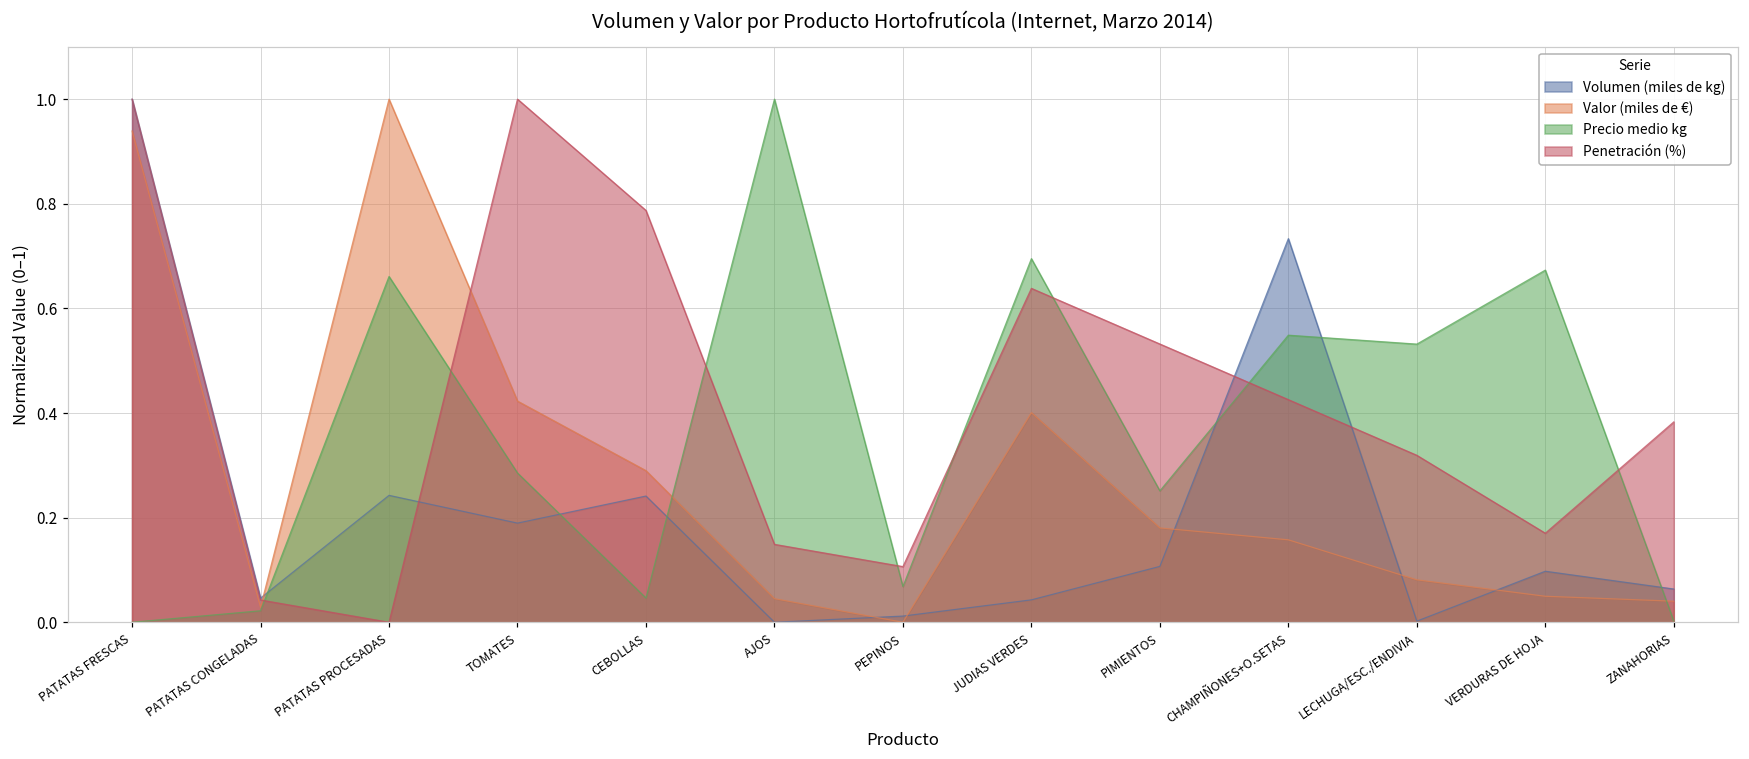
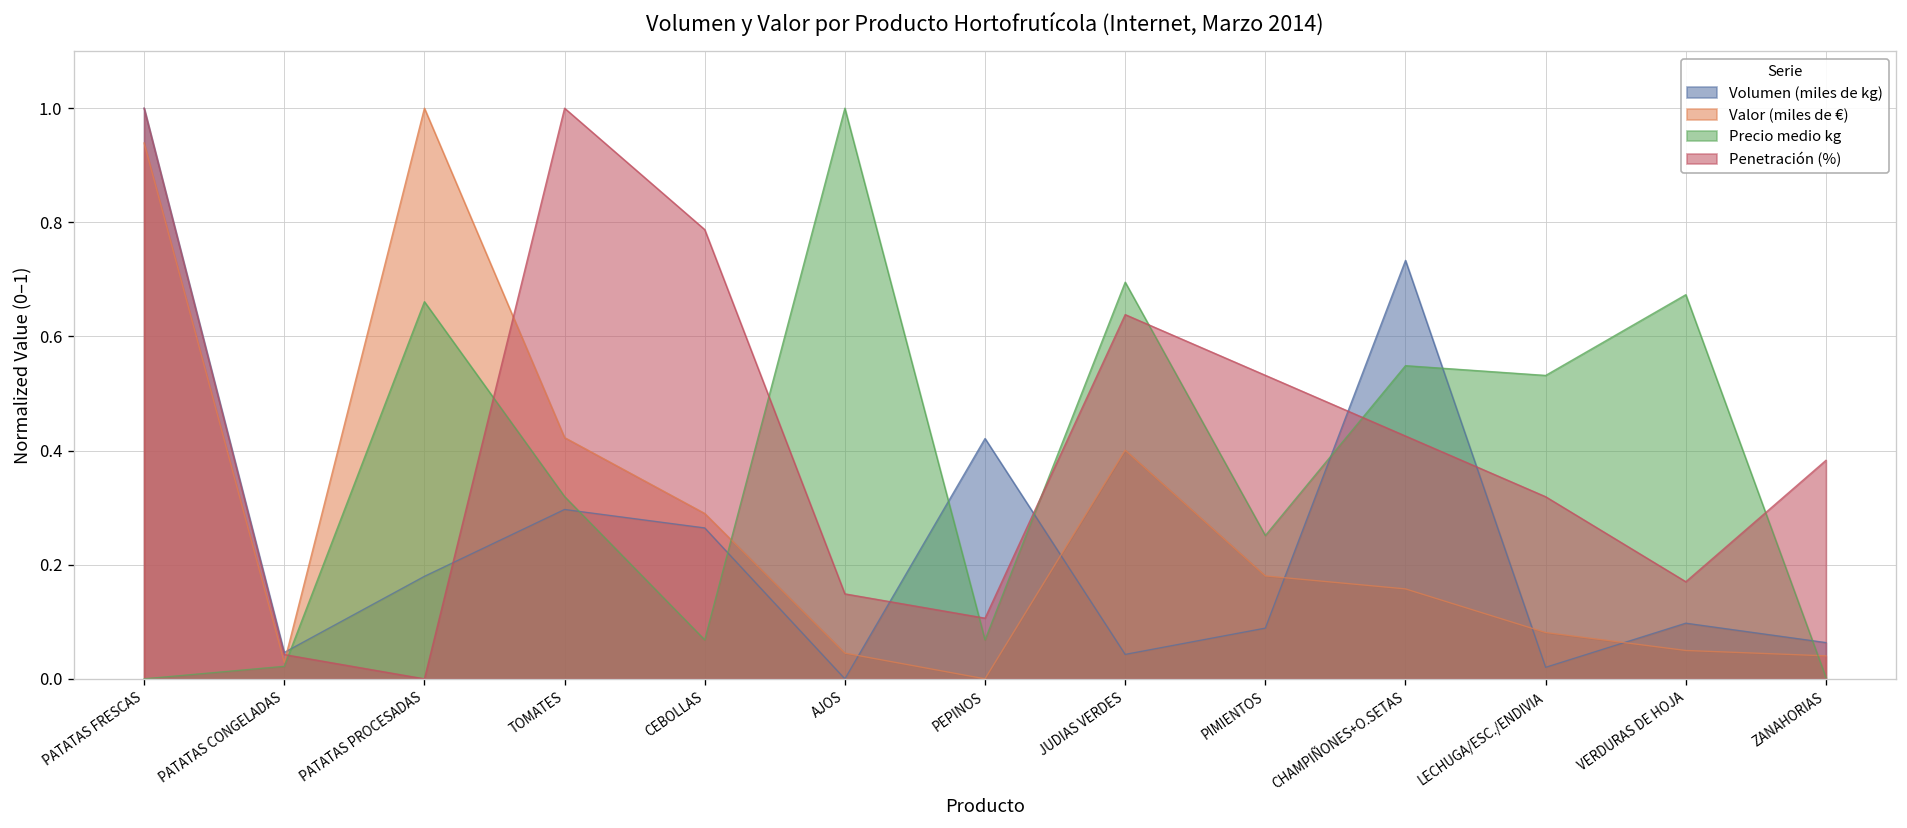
  {
    "Volumen (miles de kg)": {
-     "PATATAS PROCESADAS": 0.24,
-     "TOMATES": 0.19,
-     "CEBOLLAS": 0.24,
+     "PATATAS PROCESADAS": 0.18,
+     "TOMATES": 0.30,
+     "CEBOLLAS": 0.26,
      "AJOS": 0.00,
-     "PEPINOS": 0.01,
+     "PEPINOS": 0.42,
      "JUDIAS VERDES": 0.04,
-     "PIMIENTOS": 0.11,
+     "PIMIENTOS": 0.09,
      "CHAMPIÑONES+O.SETAS": 0.73,
-     "LECHUGA/ESC./ENDIVIA": 0.00,
+     "LECHUGA/ESC./ENDIVIA": 0.02,
      "VERDURAS DE HOJA": 0.10,
      "ZANAHORIAS": 0.06
    },
    "Precio medio kg": {
      "PATATAS FRESCAS": 0.00,
      "PATATAS CONGELADAS": 0.02,
      "PATATAS PROCESADAS": 0.66,
-     "TOMATES": 0.29,
-     "CEBOLLAS": 0.05,
+     "TOMATES": 0.32,
+     "CEBOLLAS": 0.07,
      "AJOS": 1.00,
      "PEPINOS": 0.07,
      "JUDIAS VERDES": 0.70,
      "PIMIENTOS": 0.25,
      "CHAMPIÑONES+O.SETAS": 0.55,
      "LECHUGA/ESC./ENDIVIA": 0.53,
      "VERDURAS DE HOJA": 0.67,
      "ZANAHORIAS": 0.00
    }
  }
